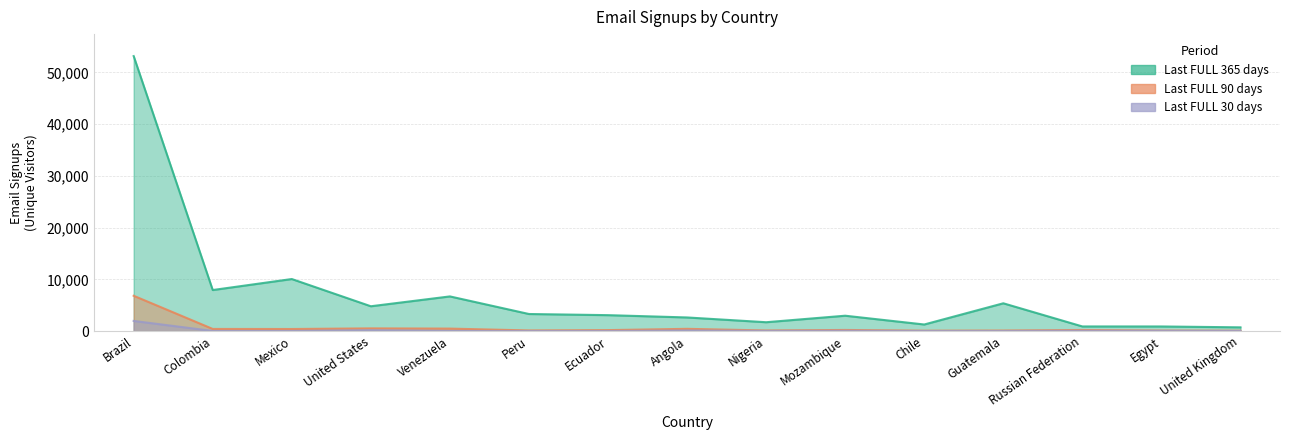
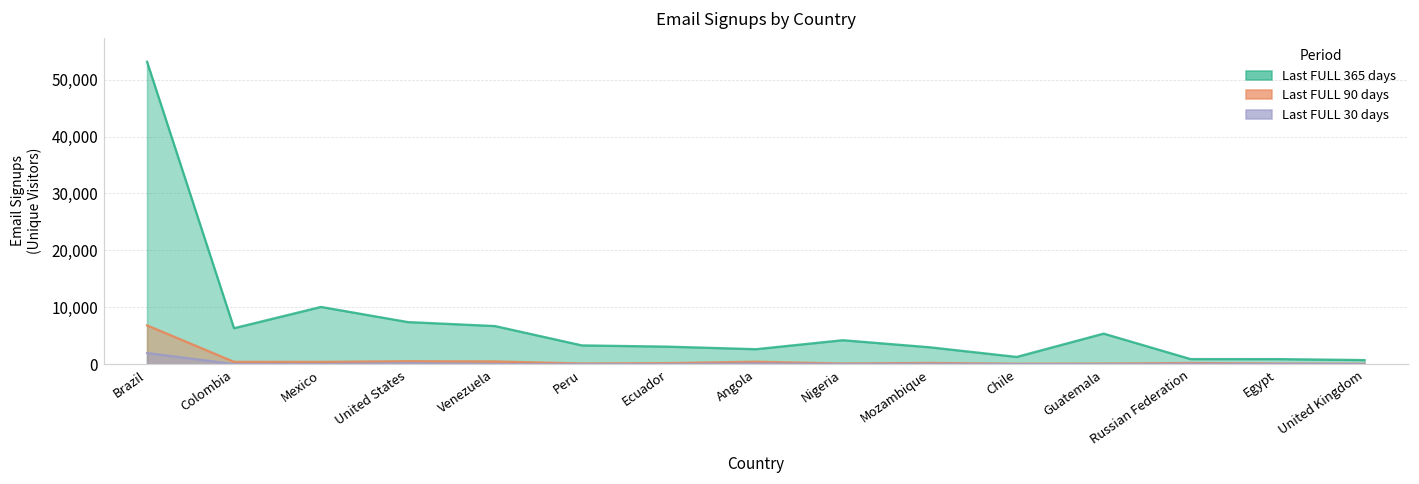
  {
    "Last FULL 365 days": {
      "Brazil": "53,000",
-     "Colombia": "8,000",
+     "Colombia": "6,000",
      "Mexico": "10,000",
-     "United States": "5,000",
+     "United States": "7,000",
      "Venezuela": "7,000",
      "Peru": "3,000",
      "Ecuador": "3,000",
      "Angola": "3,000",
-     "Nigeria": "2,000",
+     "Nigeria": "4,000",
      "Mozambique": "3,000",
      "Chile": "1,000",
      "Guatemala": "5,000",
      "Russian Federation": "1,000",
      "Egypt": "1,000",
      "United Kingdom": "1,000"
    },
    "Last FULL 90 days": {
      "Brazil": "7,000"
    },
    "Last FULL 30 days": {
      "Brazil": "2,000"
    }
  }
